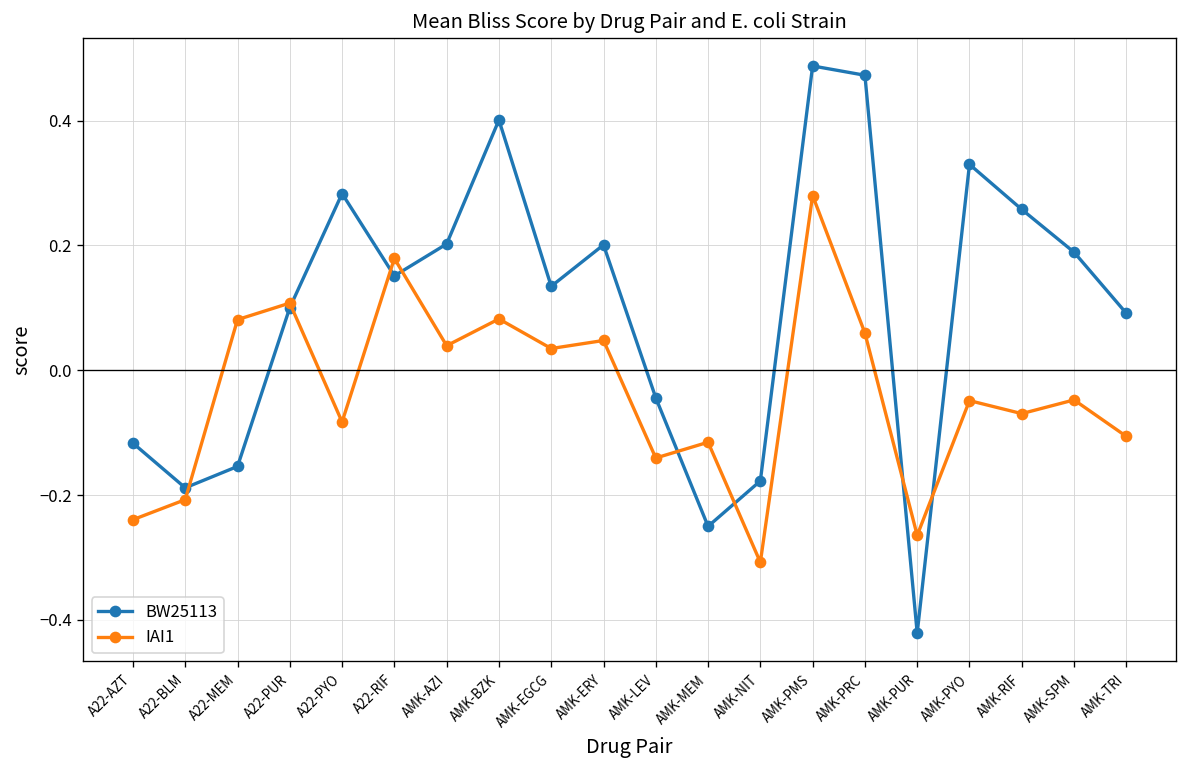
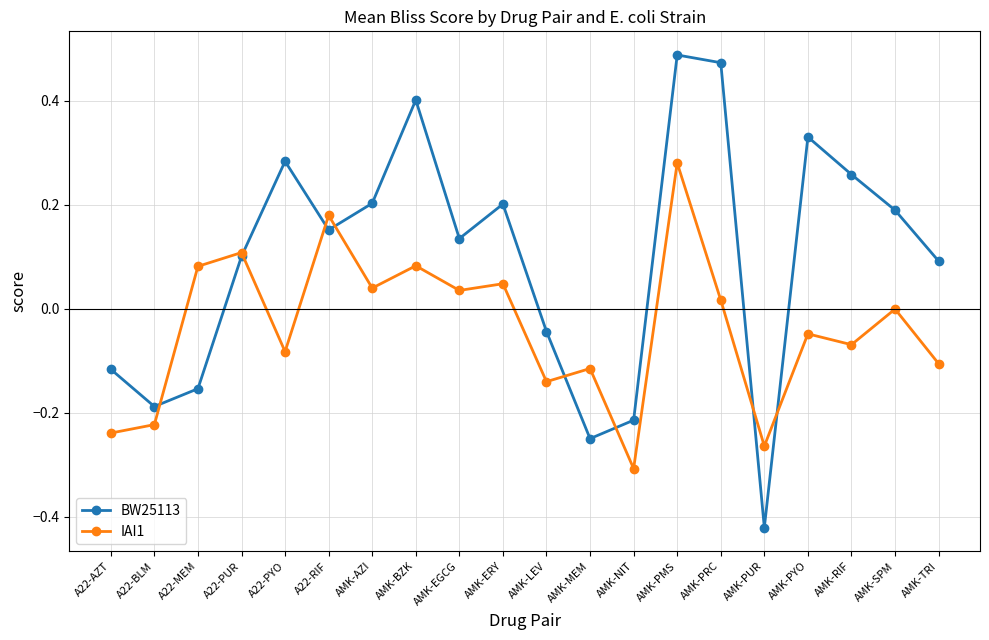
  {
    "BW25113": {
      "A22-AZT": -0.12,
      "A22-BLM": -0.19,
      "A22-MEM": -0.15,
      "A22-PUR": 0.10,
      "A22-PYO": 0.28,
      "A22-RIF": 0.15,
      "AMK-AZI": 0.20,
      "AMK-BZK": 0.40,
      "AMK-EGCG": 0.13,
      "AMK-ERY": 0.20,
      "AMK-LEV": -0.04,
      "AMK-MEM": -0.25,
-     "AMK-NIT": -0.18,
+     "AMK-NIT": -0.21,
      "AMK-PMS": 0.49,
      "AMK-PRC": 0.47,
      "AMK-PUR": -0.42,
      "AMK-PYO": 0.33,
      "AMK-RIF": 0.26,
      "AMK-SPM": 0.19,
      "AMK-TRI": 0.09
    },
    "IAI1": {
      "A22-AZT": -0.24,
-     "A22-BLM": -0.21,
+     "A22-BLM": -0.22,
      "A22-MEM": 0.08,
      "A22-PUR": 0.11,
      "A22-PYO": -0.08,
      "A22-RIF": 0.18,
      "AMK-AZI": 0.04,
      "AMK-BZK": 0.08,
      "AMK-EGCG": 0.03,
      "AMK-ERY": 0.05,
      "AMK-LEV": -0.14,
      "AMK-MEM": -0.12,
      "AMK-NIT": -0.31,
      "AMK-PMS": 0.28,
-     "AMK-PRC": 0.06,
+     "AMK-PRC": 0.02,
      "AMK-PUR": -0.26,
      "AMK-PYO": -0.05,
      "AMK-RIF": -0.07,
-     "AMK-SPM": -0.05,
+     "AMK-SPM": 0.00,
      "AMK-TRI": -0.11
    }
  }
